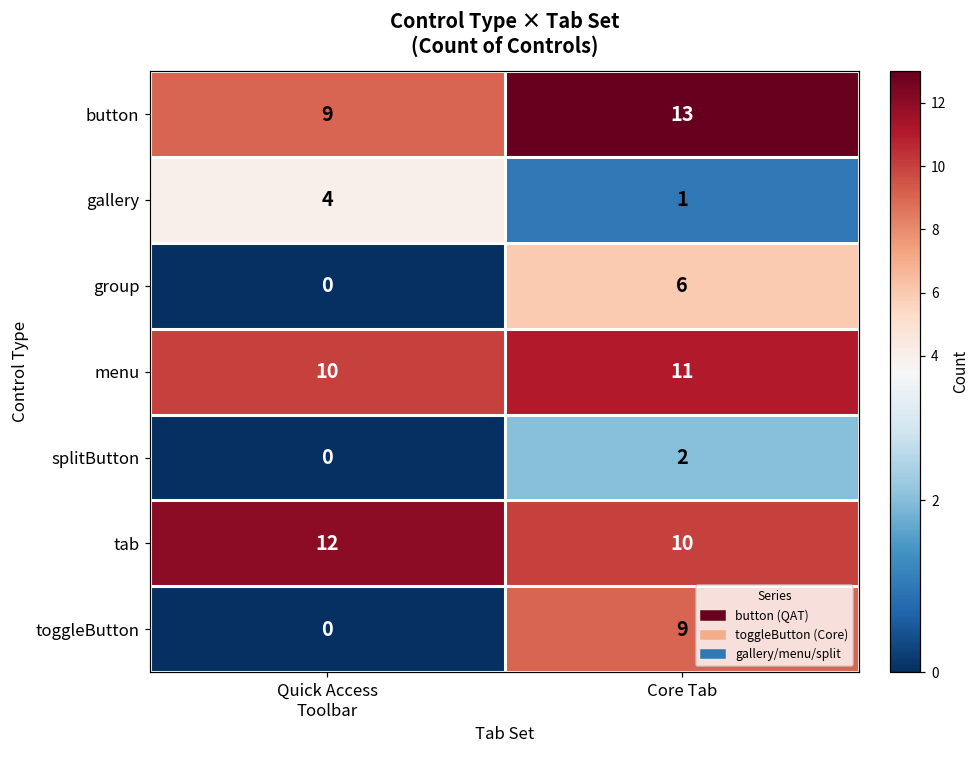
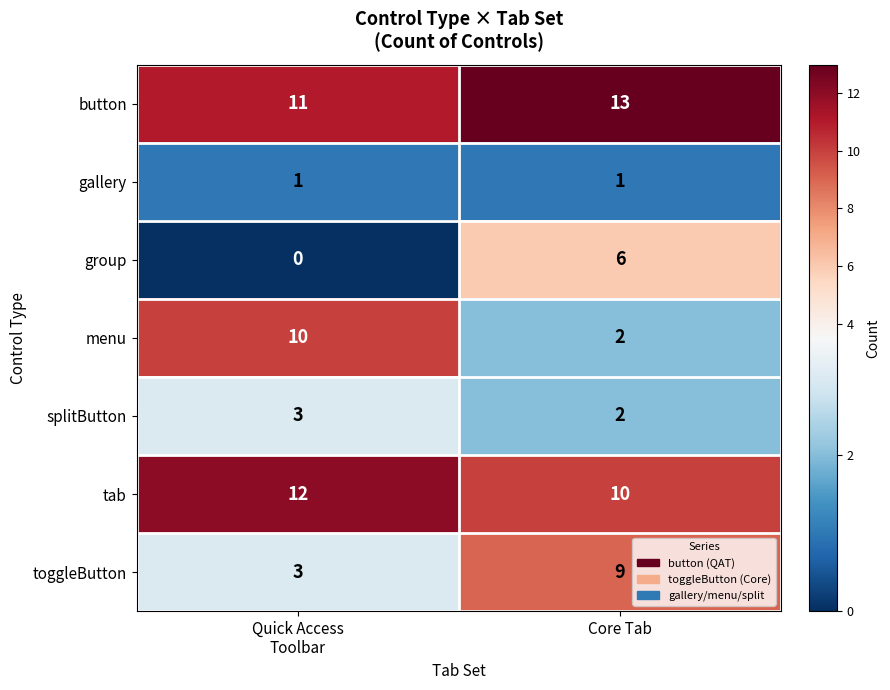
  {
    "button": {
-     "Quick Access Toolbar": 9,
+     "Quick Access Toolbar": 11,
      "Core Tab": 13
    },
    "gallery": {
-     "Quick Access Toolbar": 4,
+     "Quick Access Toolbar": 1,
      "Core Tab": 1
    },
    "group": {
      "Quick Access Toolbar": 0,
      "Core Tab": 6
    },
    "menu": {
      "Quick Access Toolbar": 10,
-     "Core Tab": 11
+     "Core Tab": 2
    },
    "splitButton": {
-     "Quick Access Toolbar": 0,
+     "Quick Access Toolbar": 3,
      "Core Tab": 2
    },
    "tab": {
      "Quick Access Toolbar": 12,
      "Core Tab": 10
    },
    "toggleButton": {
-     "Quick Access Toolbar": 0,
+     "Quick Access Toolbar": 3,
      "Core Tab": 9
    }
  }
